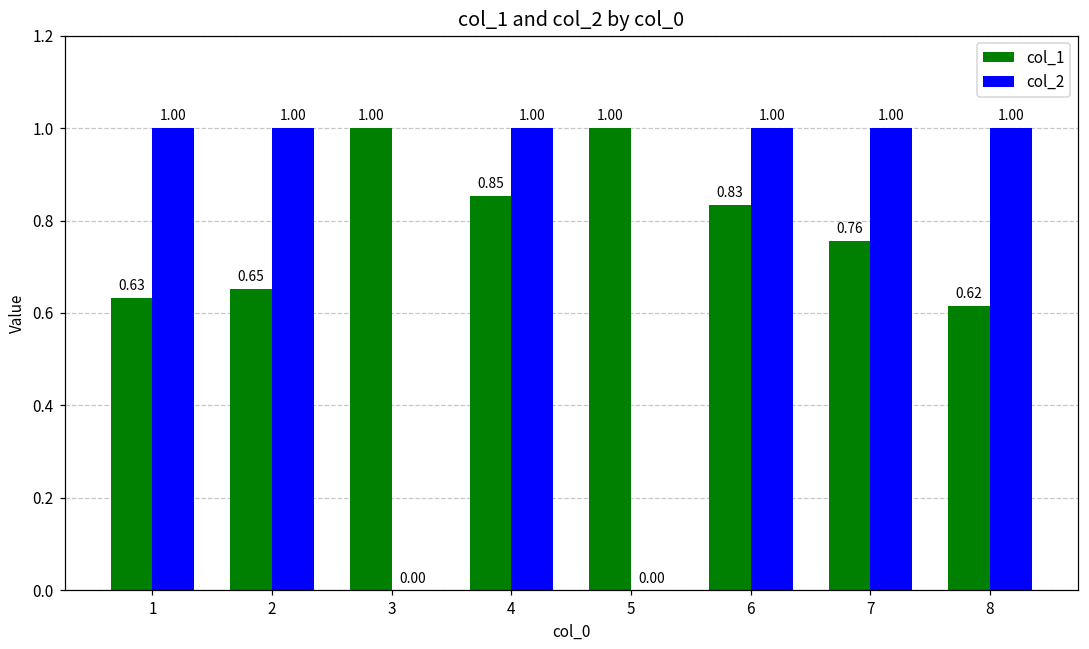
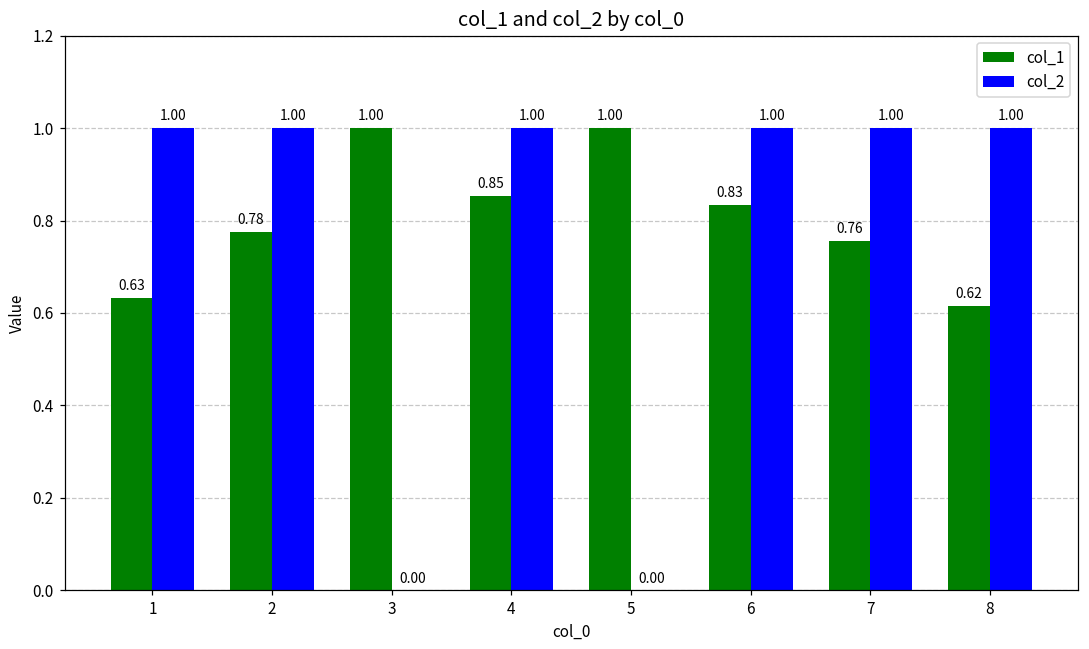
  {
    "col_1": {
      "1": 0.63,
-     "2": 0.65,
+     "2": 0.78,
      "3": 1.00,
      "4": 0.85,
      "5": 1.00,
      "6": 0.83,
      "7": 0.76,
      "8": 0.62
    },
    "col_2": {
      "1": 1.00,
      "2": 1.00,
      "3": 0.00,
      "4": 1.00,
      "5": 0.00,
      "6": 1.00,
      "7": 1.00,
      "8": 1.00
    }
  }
